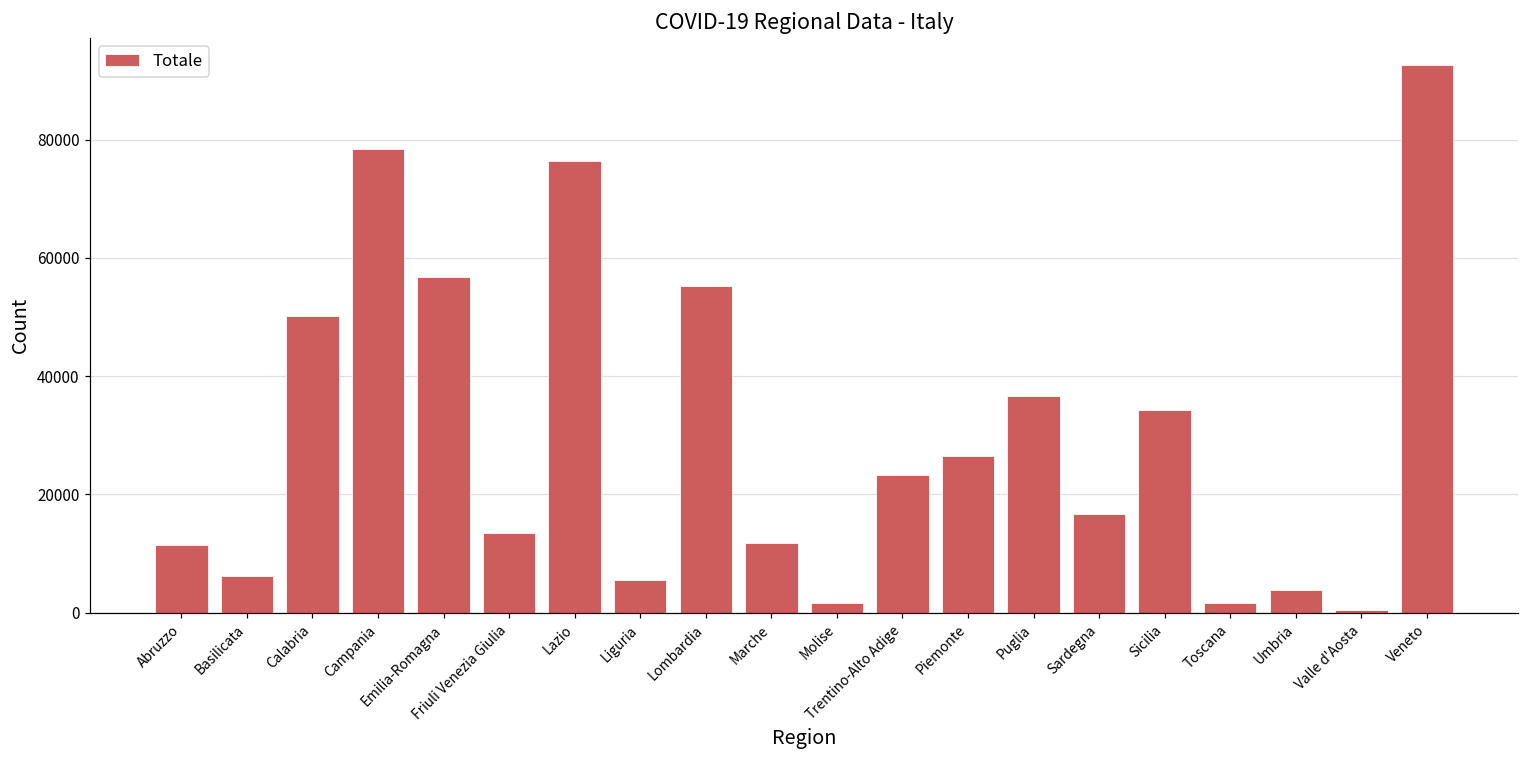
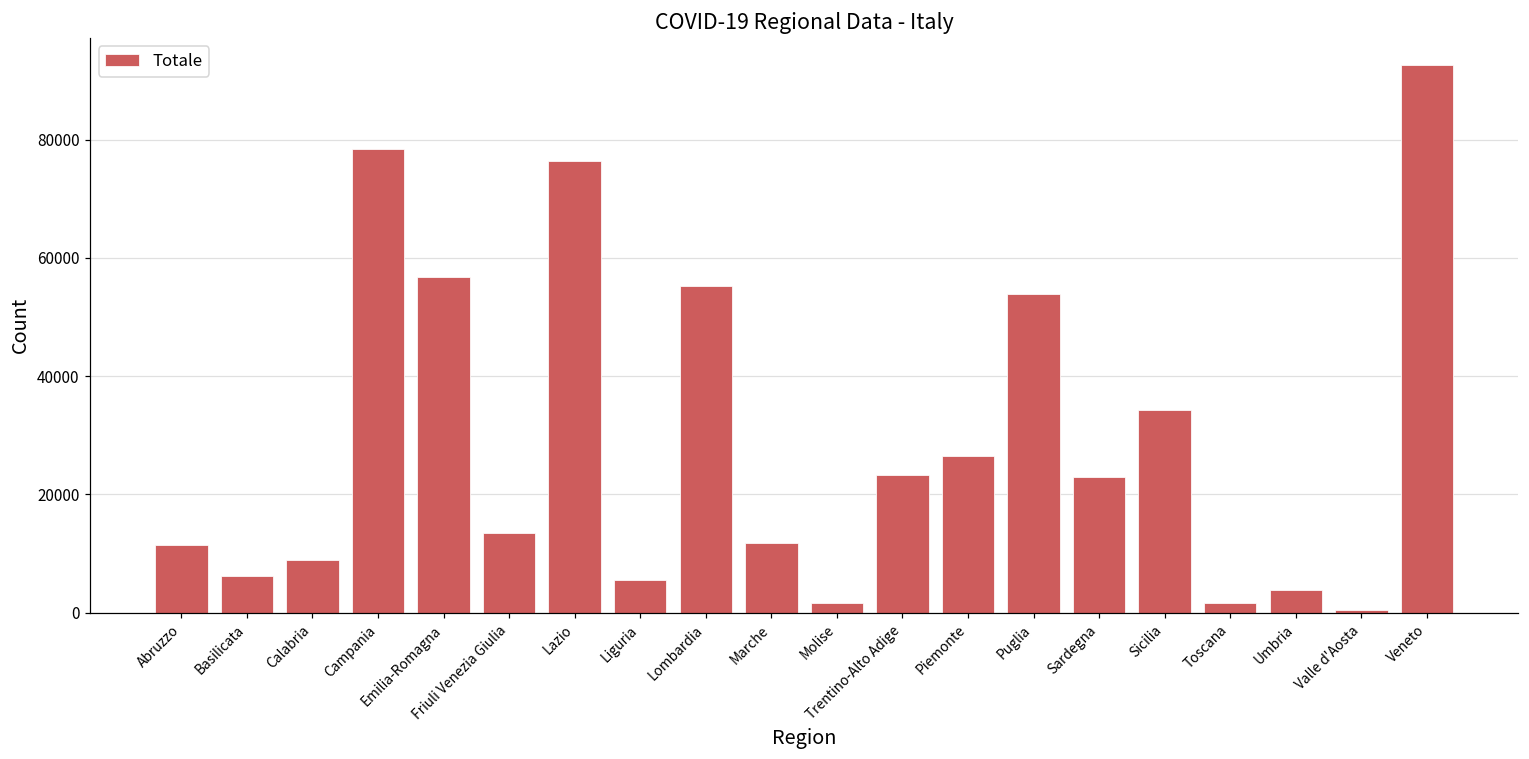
  {
    "Abruzzo": 11000,
    "Basilicata": 6000,
-   "Calabria": 50000,
+   "Calabria": 9000,
    "Campania": 78000,
    "Emilia-Romagna": 57000,
    "Friuli Venezia Giulia": 13000,
    "Lazio": 76000,
    "Liguria": 6000,
    "Lombardia": 55000,
    "Marche": 12000,
    "Molise": 2000,
    "Trentino-Alto Adige": 23000,
    "Piemonte": 27000,
-   "Puglia": 37000,
-   "Sardegna": 17000,
+   "Puglia": 54000,
+   "Sardegna": 23000,
    "Sicilia": 34000,
    "Toscana": 2000,
    "Umbria": 4000,
    "Veneto": 93000
  }
